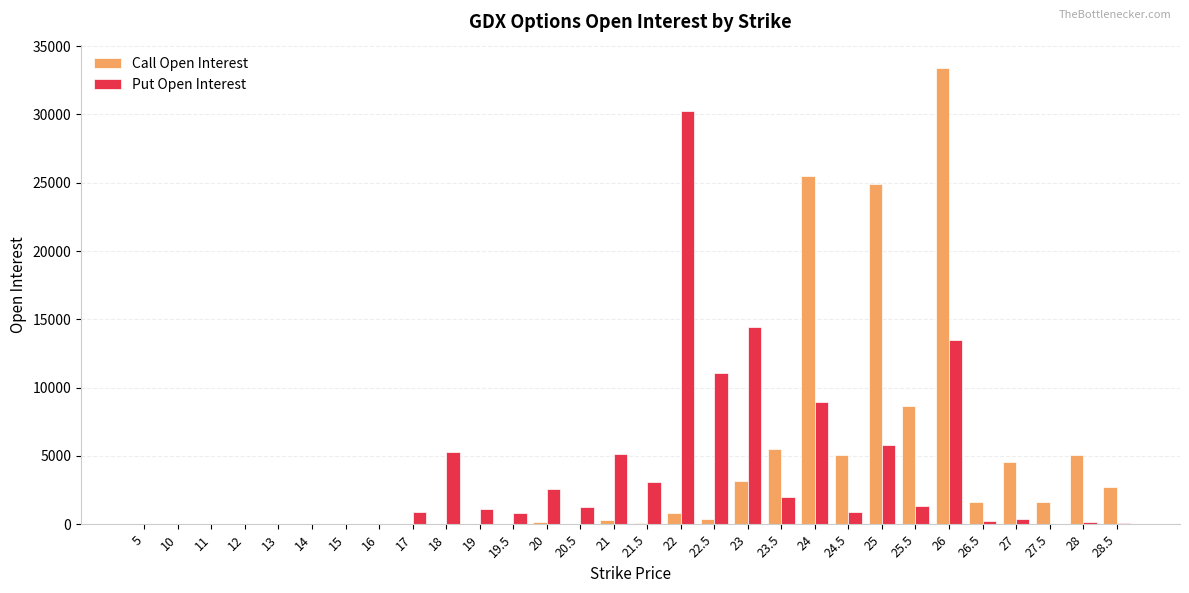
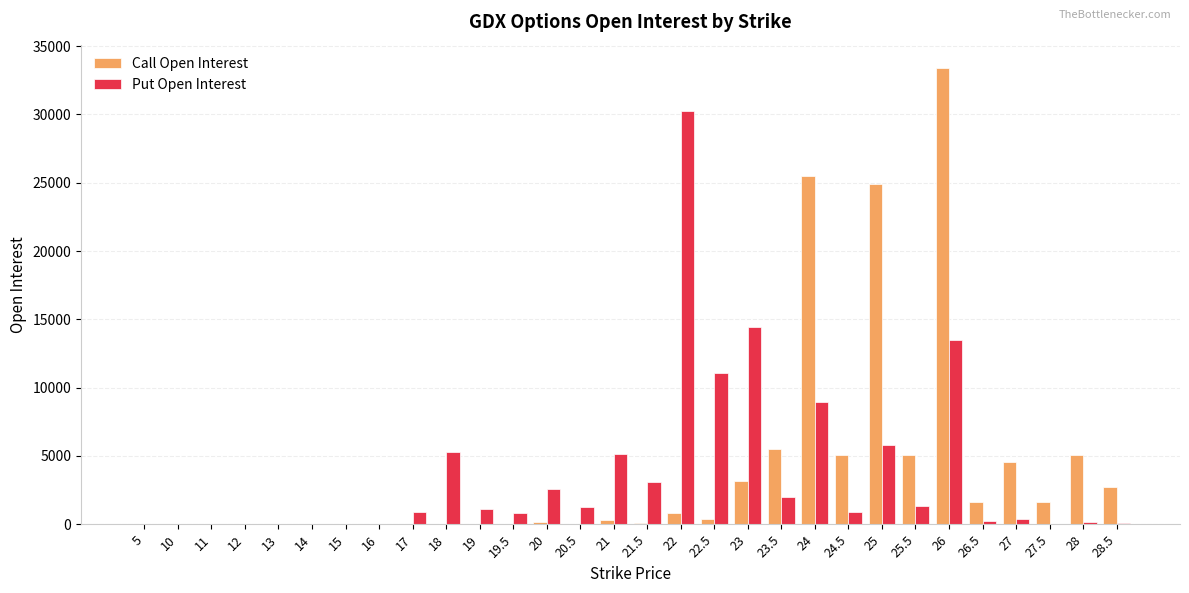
  {
    "Call Open Interest": {
      "5": 0,
      "16": 0,
      "19.5": 0,
      "20": 200,
      "21": 300,
      "22": 800,
      "22.5": 400,
      "23": 3200,
      "23.5": 5500,
      "24": 25500,
      "24.5": 5100,
      "25": 24900,
-     "25.5": 8600,
+     "25.5": 5100,
      "26": 33400,
      "26.5": 1700,
      "27": 4600,
      "27.5": 1700,
      "28": 5000,
      "28.5": 2700
    },
    "Put Open Interest": {
      "12": 0,
      "17": 900,
      "18": 5300,
      "19": 1100,
      "19.5": 800,
      "20": 2600,
      "20.5": 1300,
      "21": 5100,
      "21.5": 3100,
      "22": 30200,
      "22.5": 11100,
      "23": 14500,
      "23.5": 2000,
      "24": 8900,
      "24.5": 900,
      "25": 5800,
      "25.5": 1300,
      "26": 13500,
      "26.5": 200,
      "27": 400
    }
  }
